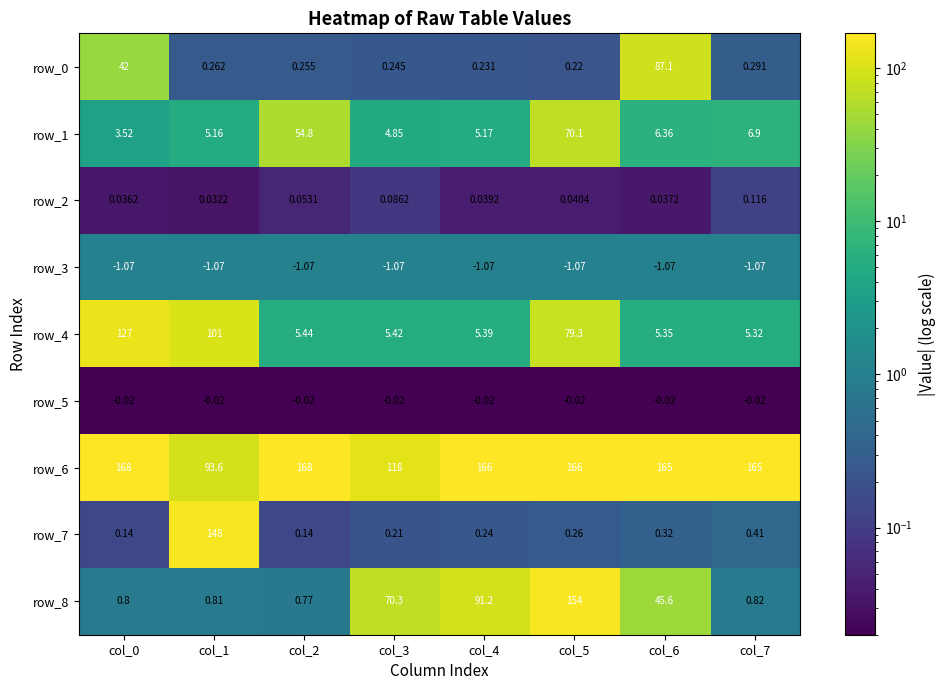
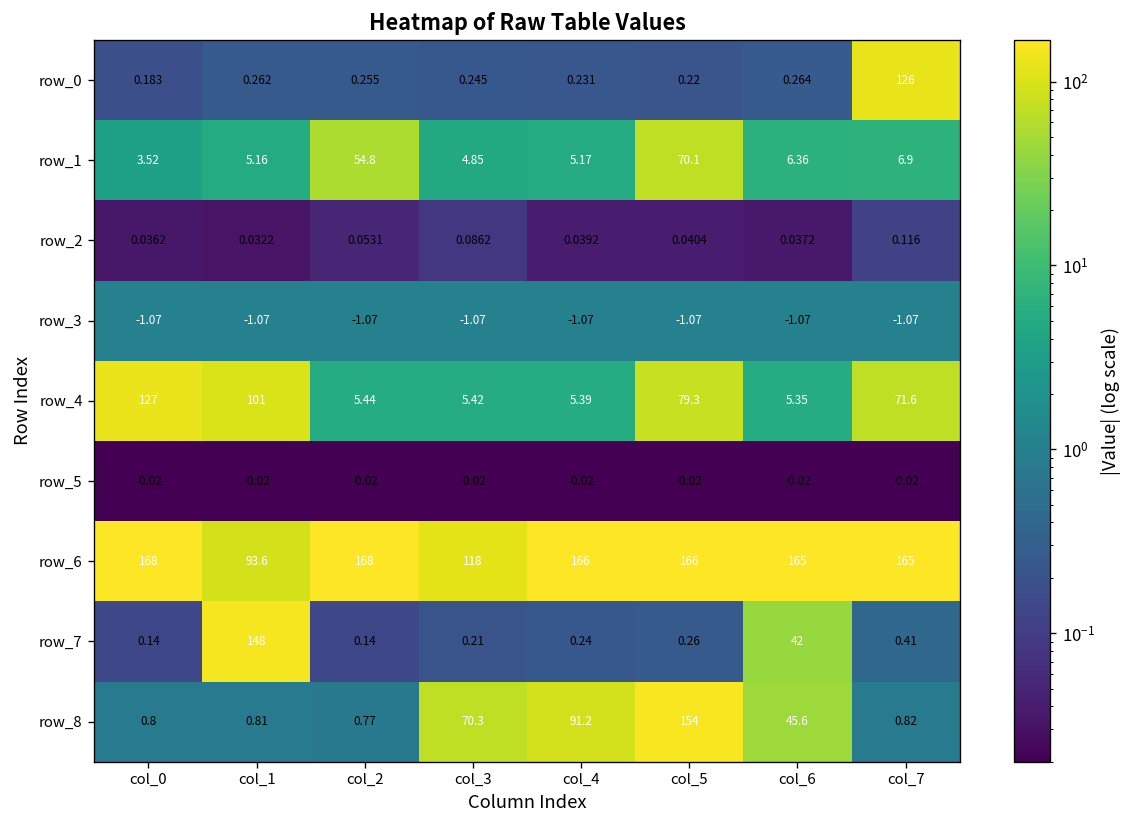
  {
    "row_0": {
-     "col_0": 42,
+     "col_0": 0.183,
      "col_1": 0.262,
      "col_2": 0.255,
      "col_3": 0.245,
      "col_4": 0.231,
      "col_5": 0.22,
-     "col_6": 87.1,
-     "col_7": 0.291
+     "col_6": 0.264,
+     "col_7": 126
    },
    "row_1": {
      "col_0": 3.52,
      "col_1": 5.16,
      "col_2": 54.8,
      "col_3": 4.85,
      "col_4": 5.17,
      "col_5": 70.1,
      "col_6": 6.36,
      "col_7": 6.9
    },
    "row_2": {
      "col_0": 0.0362,
      "col_1": 0.0322,
      "col_2": 0.0531,
      "col_3": 0.0862,
      "col_4": 0.0392,
      "col_5": 0.0404,
      "col_6": 0.0372,
      "col_7": 0.116
    },
    "row_3": {
      "col_0": -1.07,
      "col_1": -1.07,
      "col_2": -1.07,
      "col_3": -1.07,
      "col_4": -1.07,
      "col_5": -1.07,
      "col_6": -1.07,
      "col_7": -1.07
    },
    "row_4": {
      "col_0": 127,
      "col_1": 101,
      "col_2": 5.44,
      "col_3": 5.42,
      "col_4": 5.39,
      "col_5": 79.3,
      "col_6": 5.35,
-     "col_7": 5.32
+     "col_7": 71.6
    },
    "row_5": {
      "col_0": -0.02,
      "col_1": -0.02,
      "col_2": -0.02,
      "col_3": -0.02,
      "col_4": -0.02,
      "col_5": -0.02,
      "col_6": -0.02,
      "col_7": -0.02
    },
    "row_6": {
      "col_0": 168,
      "col_1": 93.6,
      "col_2": 168,
      "col_3": 118,
      "col_4": 166,
      "col_5": 166,
      "col_6": 165,
      "col_7": 165
    },
    "row_7": {
      "col_0": 0.14,
      "col_1": 148,
      "col_2": 0.14,
      "col_3": 0.21,
      "col_4": 0.24,
      "col_5": 0.26,
-     "col_6": 0.32,
+     "col_6": 42,
      "col_7": 0.41
    },
    "row_8": {
      "col_0": 0.8,
      "col_1": 0.81,
      "col_2": 0.77,
      "col_3": 70.3,
      "col_4": 91.2,
      "col_5": 154,
      "col_6": 45.6,
      "col_7": 0.82
    }
  }
